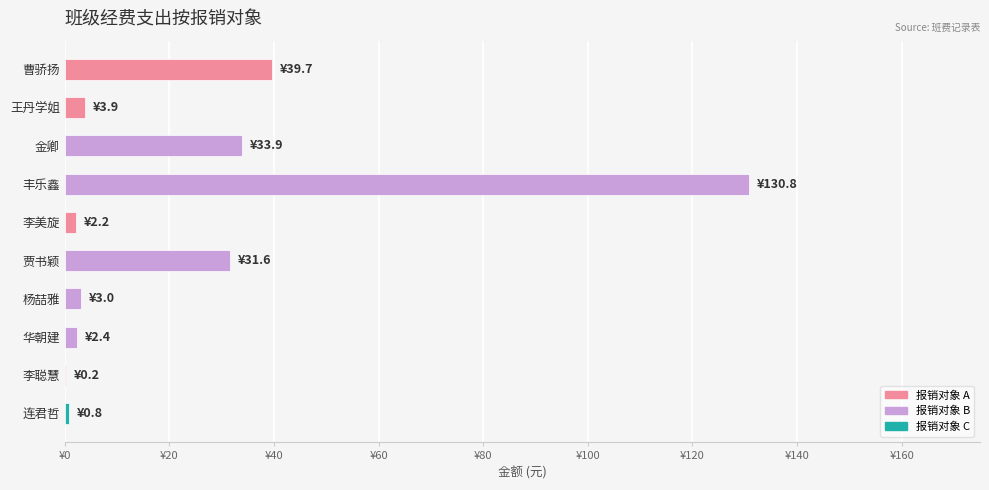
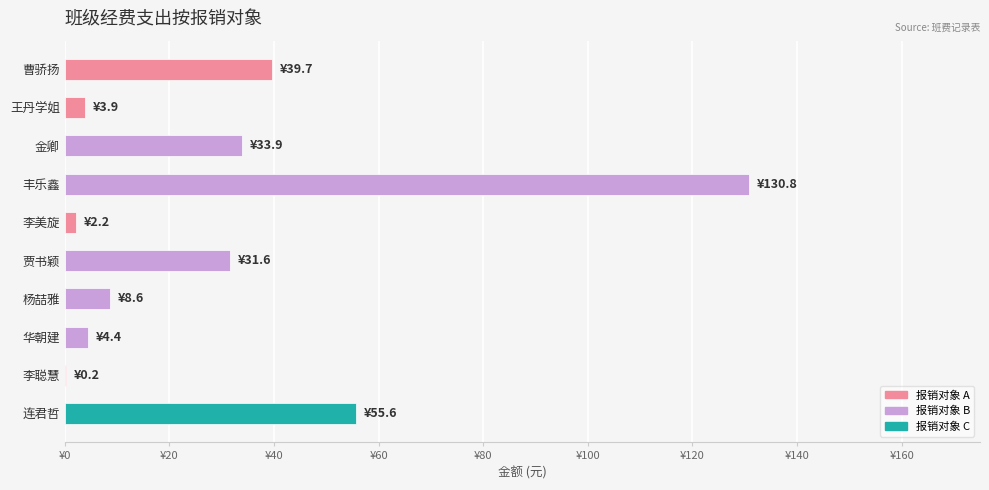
  {
    "曹骄扬": "¥39.7",
    "王丹学姐": "¥3.9",
    "金卿": "¥33.9",
    "丰乐鑫": "¥130.8",
    "李美旋": "¥2.2",
    "贾书颖": "¥31.6",
-   "杨喆雅": "¥3.0",
-   "华朝建": "¥2.4",
+   "杨喆雅": "¥8.6",
+   "华朝建": "¥4.4",
    "李聪慧": "¥0.2",
-   "连君哲": "¥0.8"
+   "连君哲": "¥55.6"
  }
